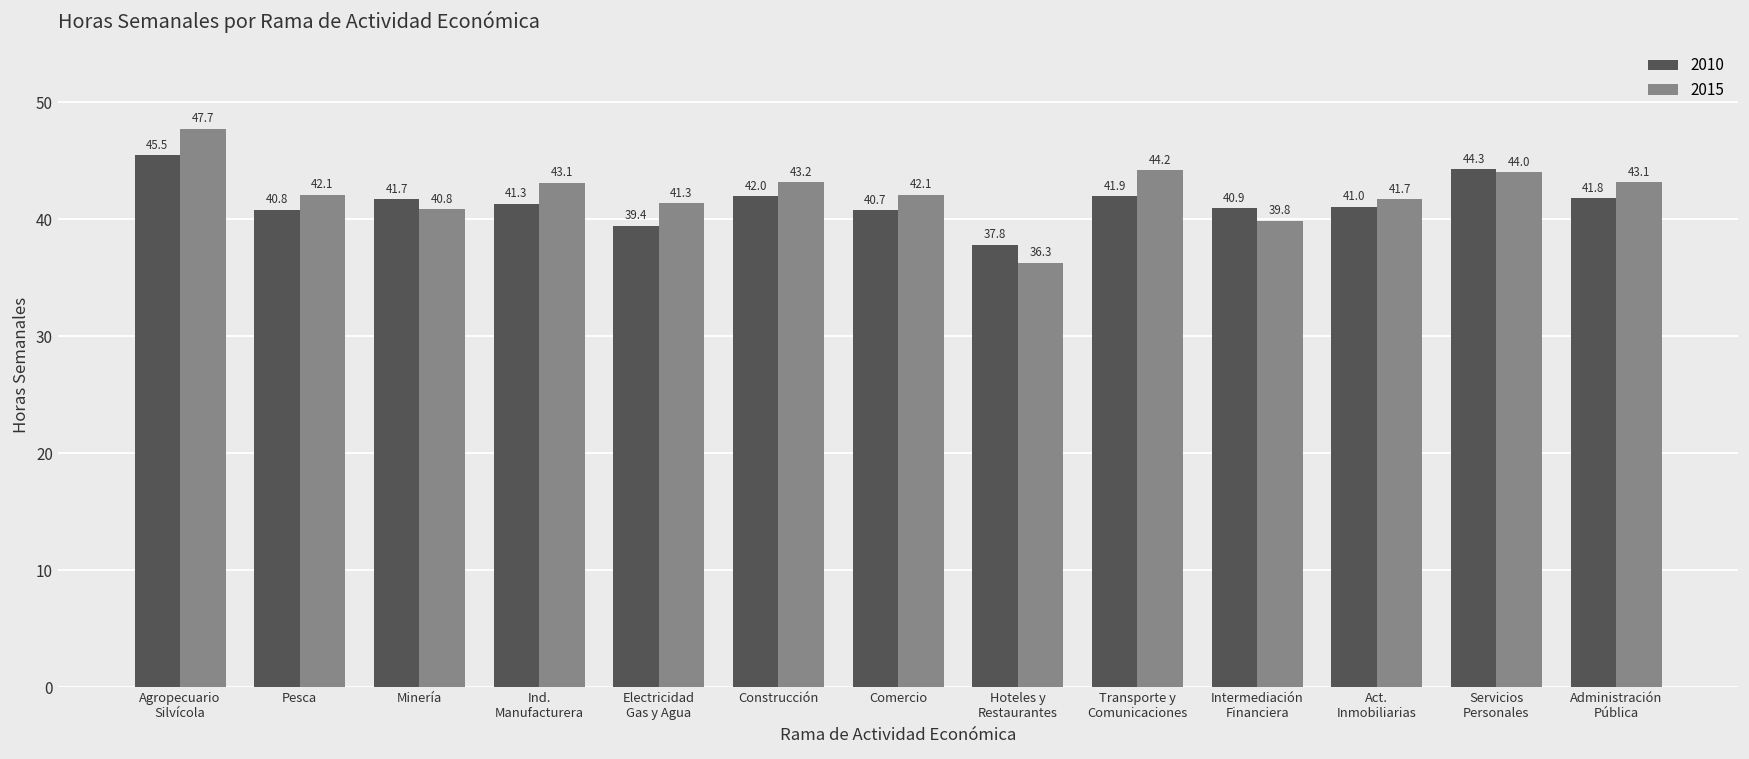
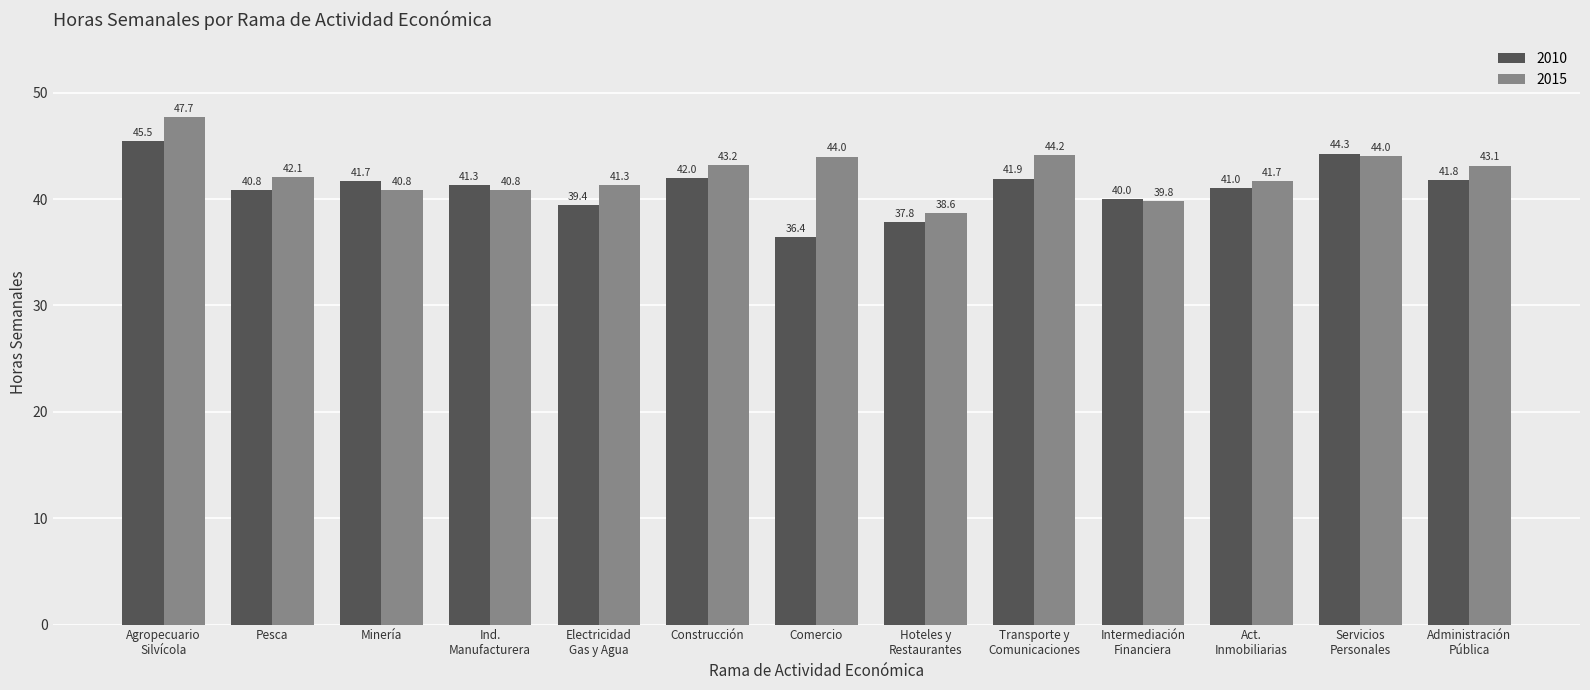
  {
    "2010": {
      "Agropecuario Silvícola": 45.5,
      "Pesca": 40.8,
      "Minería": 41.7,
      "Ind. Manufacturera": 41.3,
      "Electricidad Gas y Agua": 39.4,
      "Construcción": 42.0,
-     "Comercio": 40.7,
+     "Comercio": 36.4,
      "Hoteles y Restaurantes": 37.8,
      "Transporte y Comunicaciones": 41.9,
-     "Intermediación Financiera": 40.9,
+     "Intermediación Financiera": 40.0,
      "Act. Inmobiliarias": 41.0,
      "Servicios Personales": 44.3,
      "Administración Pública": 41.8
    },
    "2015": {
      "Agropecuario Silvícola": 47.7,
      "Pesca": 42.1,
      "Minería": 40.8,
-     "Ind. Manufacturera": 43.1,
+     "Ind. Manufacturera": 40.8,
      "Electricidad Gas y Agua": 41.3,
      "Construcción": 43.2,
-     "Comercio": 42.1,
-     "Hoteles y Restaurantes": 36.3,
+     "Comercio": 44.0,
+     "Hoteles y Restaurantes": 38.6,
      "Transporte y Comunicaciones": 44.2,
      "Intermediación Financiera": 39.8,
      "Act. Inmobiliarias": 41.7,
      "Servicios Personales": 44.0,
      "Administración Pública": 43.1
    }
  }
